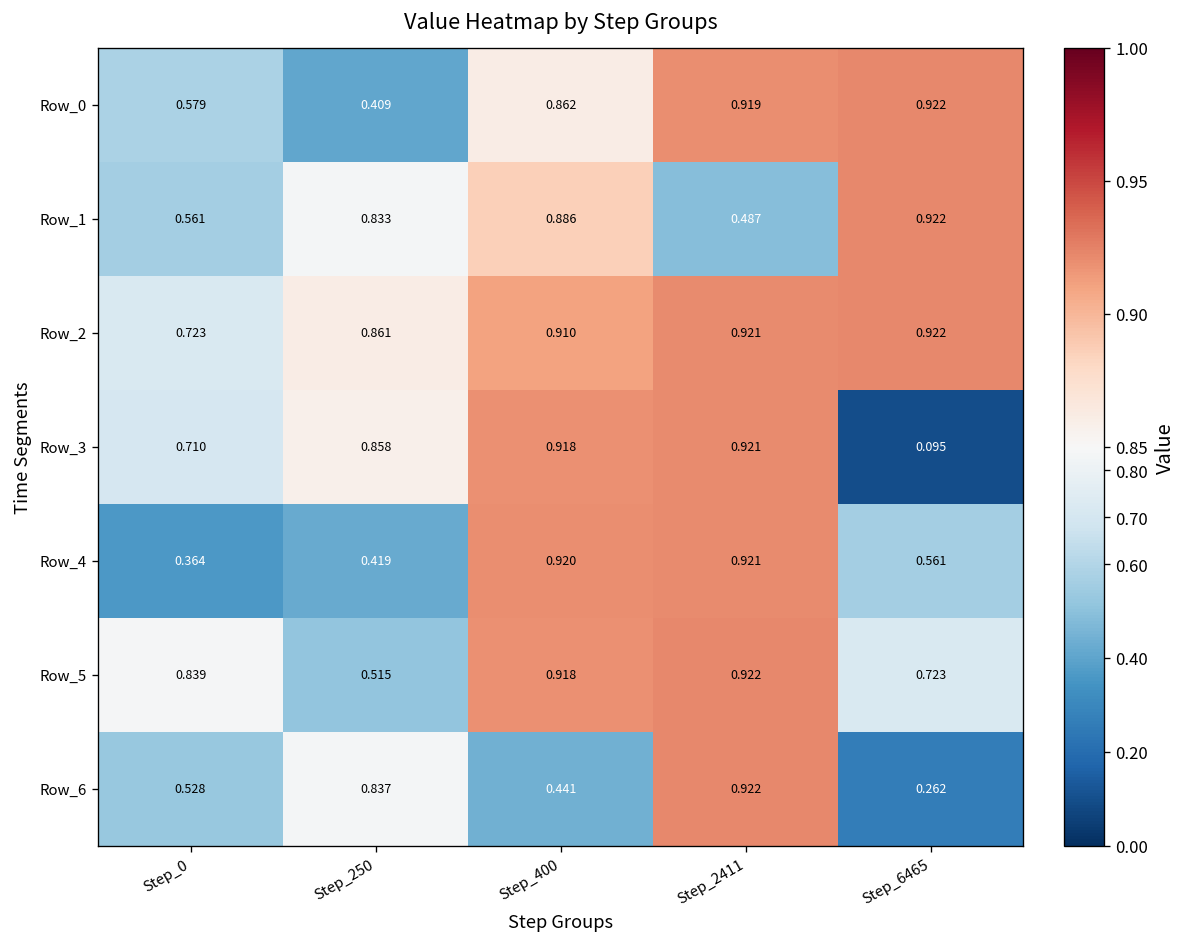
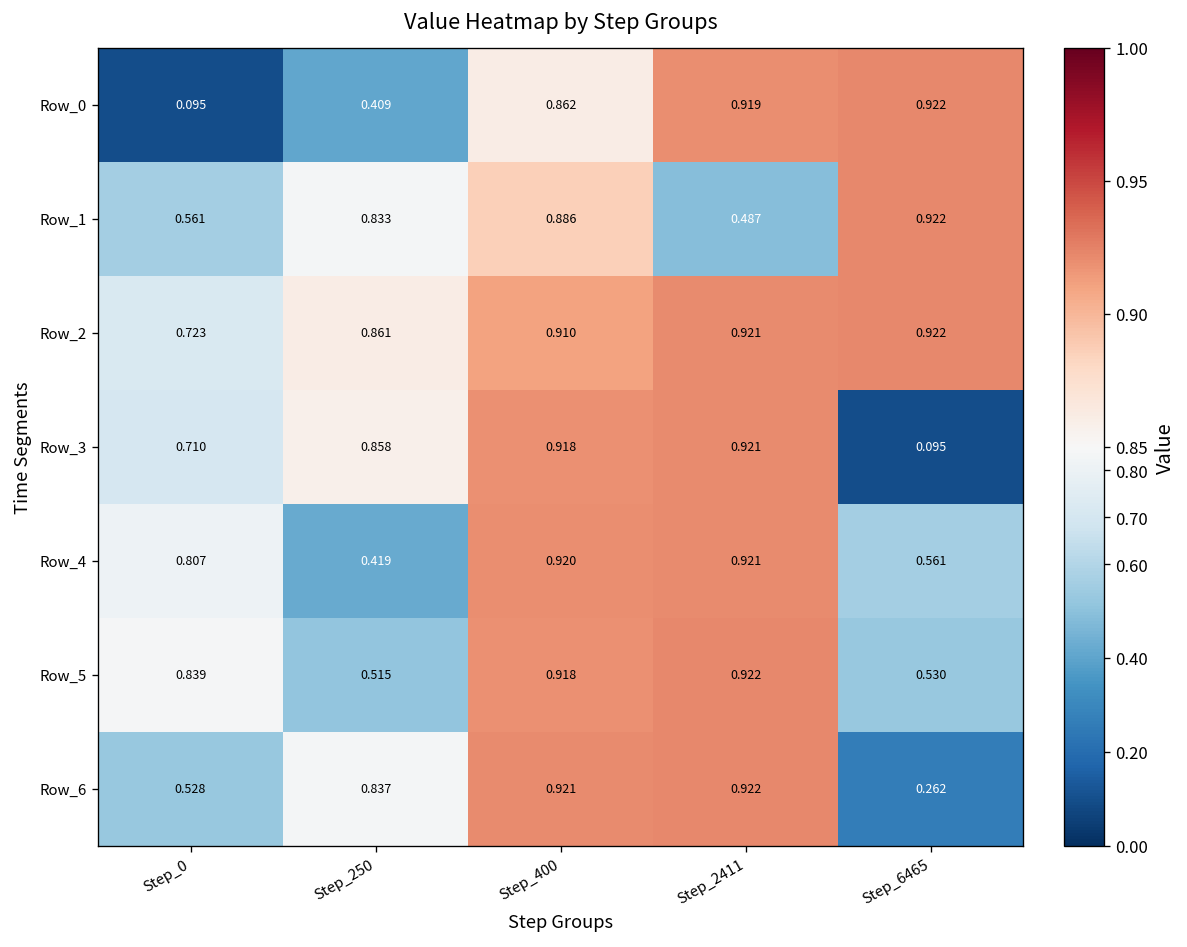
  {
    "Row_0": {
-     "Step_0": 0.579,
+     "Step_0": 0.095,
      "Step_250": 0.409,
      "Step_400": 0.862,
      "Step_2411": 0.919,
      "Step_6465": 0.922
    },
    "Row_1": {
      "Step_0": 0.561,
      "Step_250": 0.833,
      "Step_400": 0.886,
      "Step_2411": 0.487,
      "Step_6465": 0.922
    },
    "Row_2": {
      "Step_0": 0.723,
      "Step_250": 0.861,
      "Step_400": 0.910,
      "Step_2411": 0.921,
      "Step_6465": 0.922
    },
    "Row_3": {
      "Step_0": 0.710,
      "Step_250": 0.858,
      "Step_400": 0.918,
      "Step_2411": 0.921,
      "Step_6465": 0.095
    },
    "Row_4": {
-     "Step_0": 0.364,
+     "Step_0": 0.807,
      "Step_250": 0.419,
      "Step_400": 0.920,
      "Step_2411": 0.921,
      "Step_6465": 0.561
    },
    "Row_5": {
      "Step_0": 0.839,
      "Step_250": 0.515,
      "Step_400": 0.918,
      "Step_2411": 0.922,
-     "Step_6465": 0.723
+     "Step_6465": 0.530
    },
    "Row_6": {
      "Step_0": 0.528,
      "Step_250": 0.837,
-     "Step_400": 0.441,
+     "Step_400": 0.921,
      "Step_2411": 0.922,
      "Step_6465": 0.262
    }
  }
